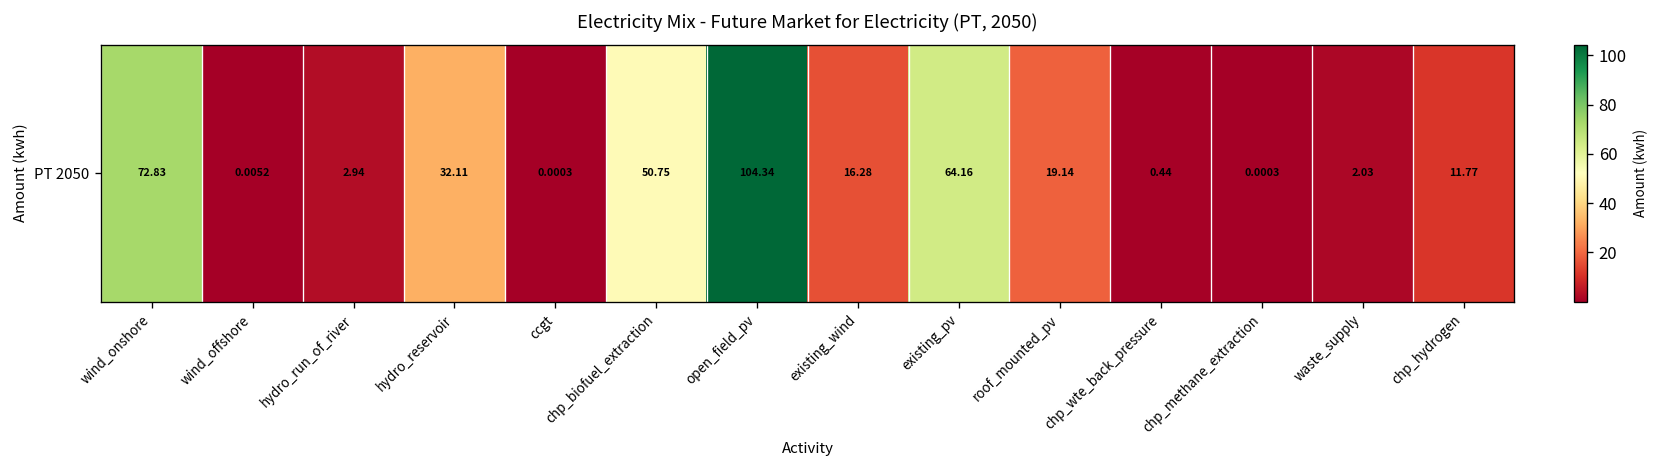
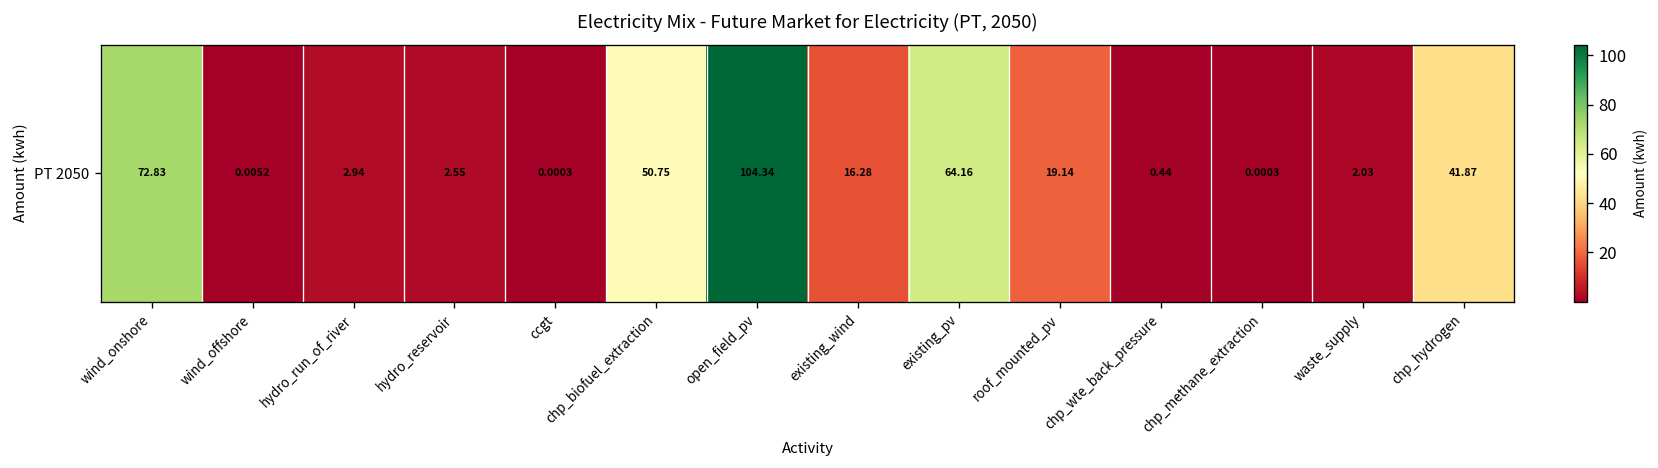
  {
    "PT 2050": {
      "wind_onshore": 72.83,
      "wind_offshore": 0.0052,
      "hydro_run_of_river": 2.94,
-     "hydro_reservoir": 32.11,
+     "hydro_reservoir": 2.55,
      "ccgt": 0.0003,
      "chp_biofuel_extraction": 50.75,
      "open_field_pv": 104.34,
      "existing_wind": 16.28,
      "existing_pv": 64.16,
      "roof_mounted_pv": 19.14,
      "chp_wte_back_pressure": 0.44,
      "chp_methane_extraction": 0.0003,
      "waste_supply": 2.03,
-     "chp_hydrogen": 11.77
+     "chp_hydrogen": 41.87
    }
  }
